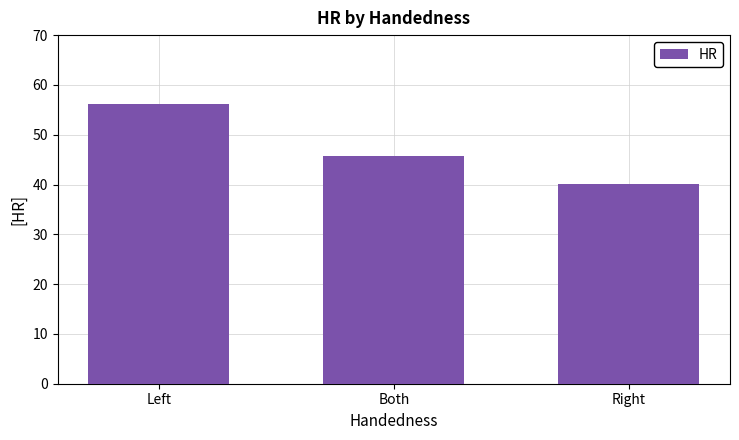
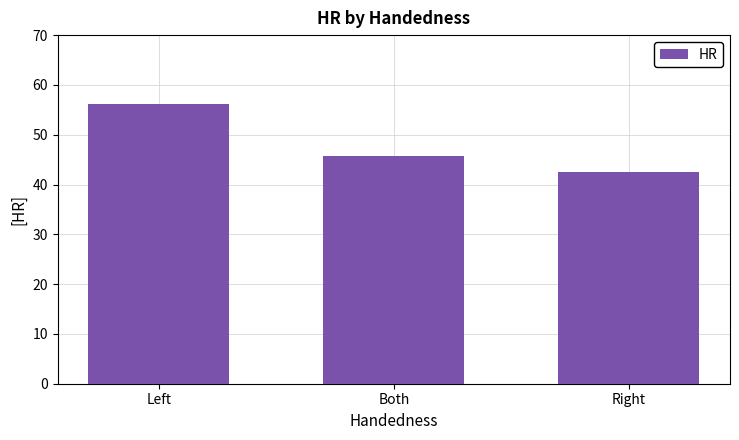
  {
    "Left": 56,
    "Both": 46,
-   "Right": 40
+   "Right": 43
  }
